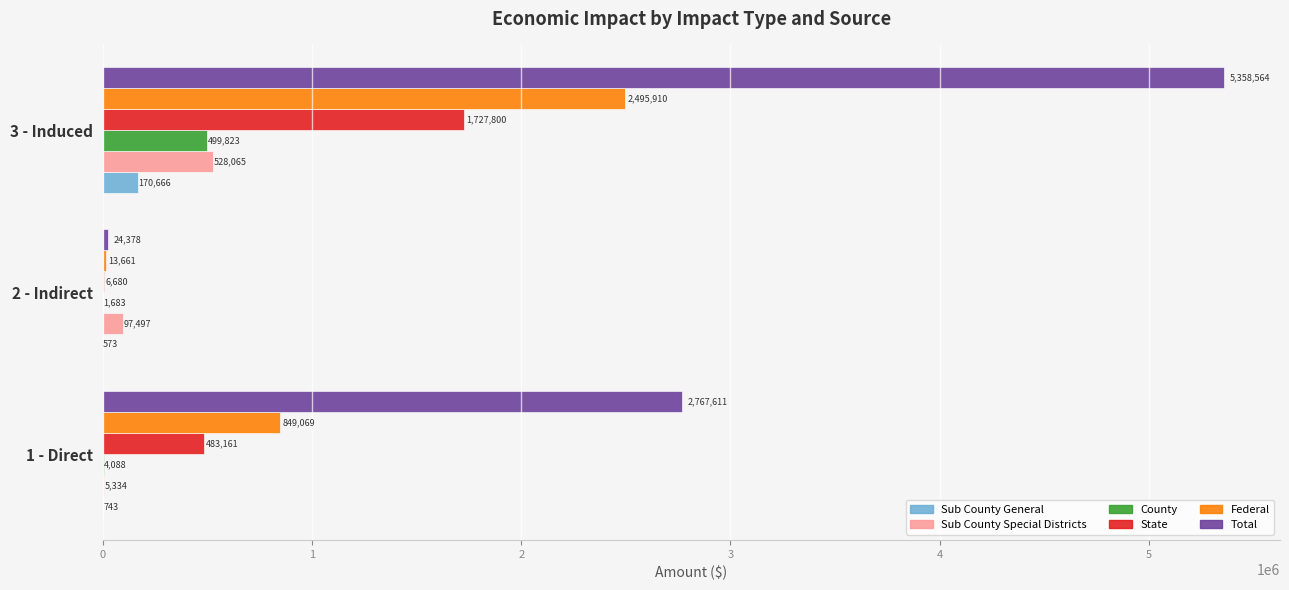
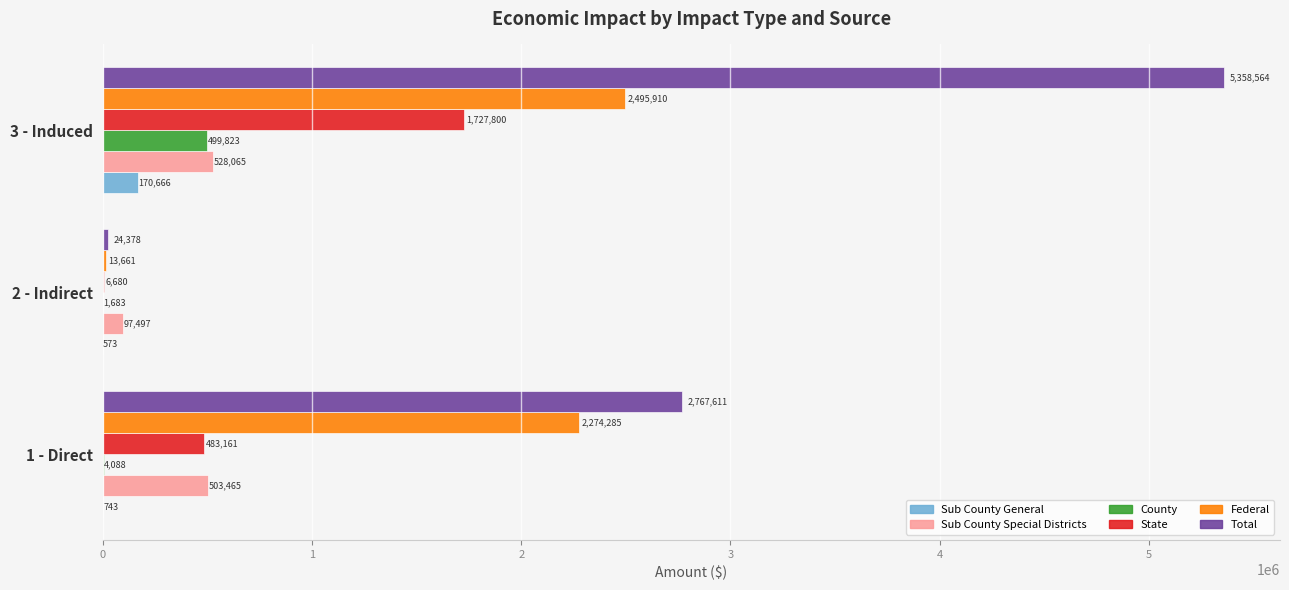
  {
    "Sub County General": {
      "3 - Induced": "170,666",
      "2 - Indirect": "573",
      "1 - Direct": "743"
    },
    "Sub County Special Districts": {
      "3 - Induced": "528,065",
      "2 - Indirect": "97,497",
-     "1 - Direct": "5,334"
+     "1 - Direct": "503,465"
    },
    "County": {
      "3 - Induced": "499,823",
      "2 - Indirect": "1,683",
      "1 - Direct": "4,088"
    },
    "State": {
      "3 - Induced": "1,727,800",
      "2 - Indirect": "6,680",
      "1 - Direct": "483,161"
    },
    "Federal": {
      "3 - Induced": "2,495,910",
      "2 - Indirect": "13,661",
-     "1 - Direct": "849,069"
+     "1 - Direct": "2,274,285"
    },
    "Total": {
      "3 - Induced": "5,358,564",
      "2 - Indirect": "24,378",
      "1 - Direct": "2,767,611"
    }
  }
